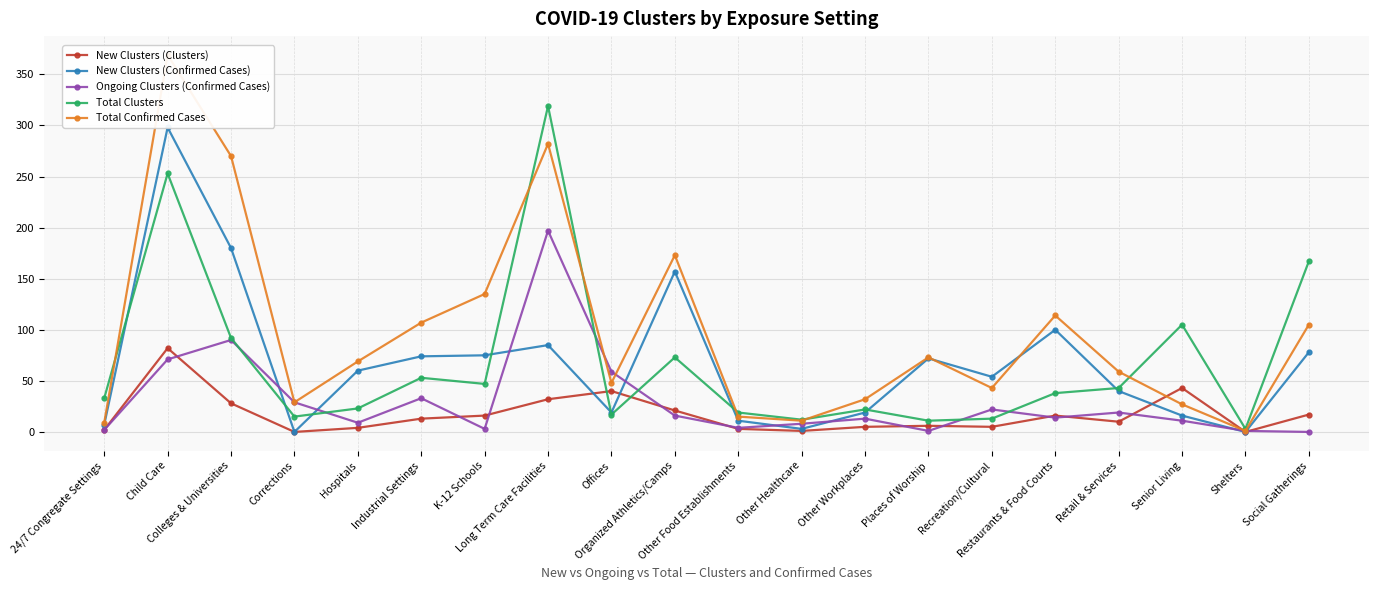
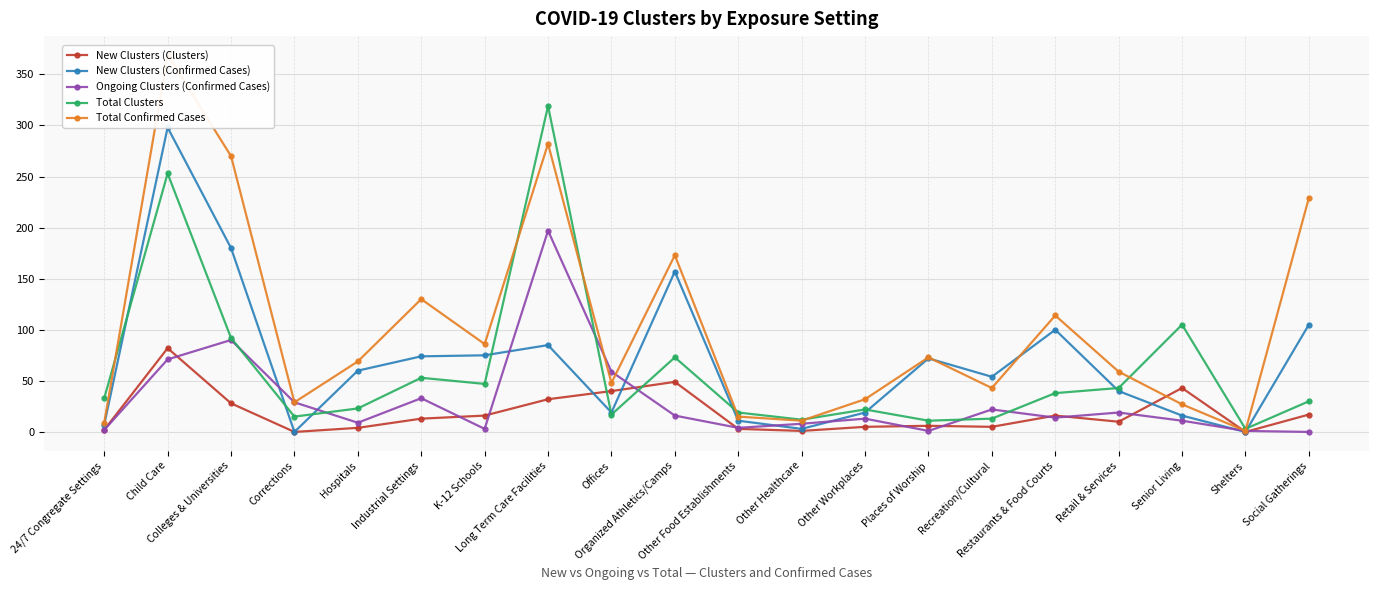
  {
    "New Clusters (Clusters)": {
      "Child Care": 82,
      "Colleges & Universities": 28,
      "Hospitals": 4,
      "Industrial Settings": 13,
      "K-12 Schools": 16,
      "Long Term Care Facilities": 32,
      "Offices": 40,
-     "Organized Athletics/Camps": 21,
+     "Organized Athletics/Camps": 49,
      "Other Workplaces": 5,
      "Places of Worship": 6,
      "Recreation/Cultural": 5,
      "Retail & Services": 10,
      "Senior Living": 43,
      "Social Gatherings": 17
    },
    "New Clusters (Confirmed Cases)": {
      "Colleges & Universities": 180,
      "Hospitals": 60,
      "Industrial Settings": 74,
      "K-12 Schools": 75,
      "Long Term Care Facilities": 85,
      "Organized Athletics/Camps": 157,
      "Other Food Establishments": 11,
      "Other Workplaces": 19,
      "Recreation/Cultural": 54,
      "Restaurants & Food Courts": 100,
      "Retail & Services": 40,
      "Senior Living": 16,
-     "Social Gatherings": 78
+     "Social Gatherings": 105
    },
    "Ongoing Clusters (Confirmed Cases)": {
      "Child Care": 71,
      "Hospitals": 9,
      "Industrial Settings": 33,
      "K-12 Schools": 3,
      "Long Term Care Facilities": 197,
      "Offices": 59,
      "Organized Athletics/Camps": 16,
      "Other Healthcare": 8,
      "Other Workplaces": 13,
      "Places of Worship": 1,
      "Recreation/Cultural": 22,
      "Retail & Services": 19,
      "Senior Living": 11,
      "Social Gatherings": 0
    },
    "Total Clusters": {
      "24/7 Congregate Settings": 33,
      "Child Care": 253,
      "Corrections": 15,
      "Hospitals": 23,
      "Industrial Settings": 53,
      "K-12 Schools": 47,
      "Long Term Care Facilities": 319,
      "Organized Athletics/Camps": 73,
      "Other Food Establishments": 19,
      "Other Workplaces": 22,
      "Places of Worship": 11,
      "Recreation/Cultural": 13,
      "Restaurants & Food Courts": 38,
      "Retail & Services": 43,
      "Senior Living": 105,
-     "Social Gatherings": 167
+     "Social Gatherings": 30
    },
    "Total Confirmed Cases": {
      "Colleges & Universities": 270,
      "Hospitals": 69,
-     "Industrial Settings": 107,
-     "K-12 Schools": 135,
+     "Industrial Settings": 130,
+     "K-12 Schools": 86,
      "Long Term Care Facilities": 282,
      "Offices": 48,
      "Organized Athletics/Camps": 173,
      "Other Food Establishments": 15,
      "Other Workplaces": 32,
      "Recreation/Cultural": 43,
      "Restaurants & Food Courts": 114,
      "Retail & Services": 59,
      "Senior Living": 27,
-     "Social Gatherings": 105
+     "Social Gatherings": 229
    }
  }
